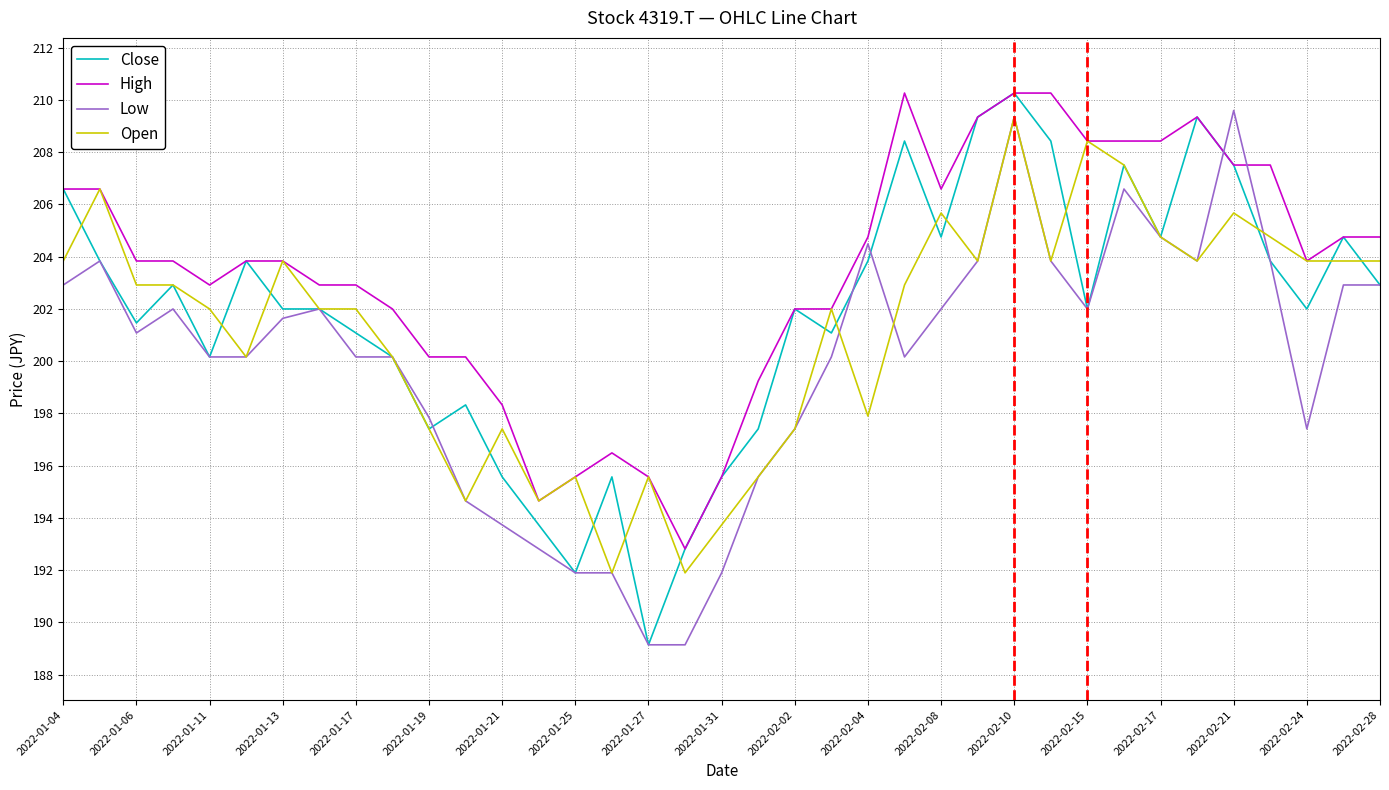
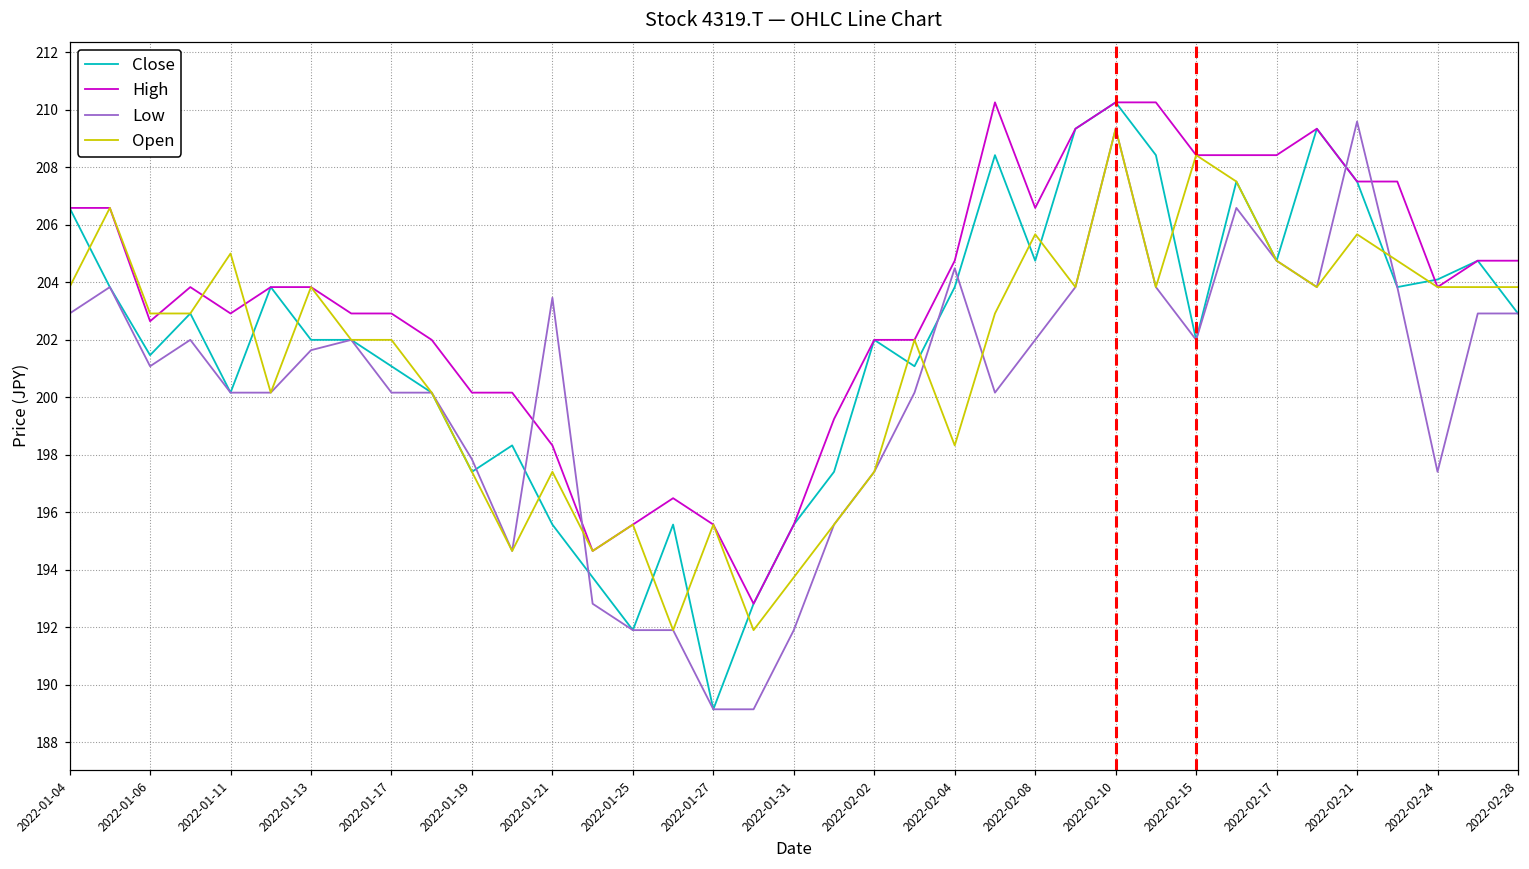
  {
    "Close": {
      "2022-01-06": 201.5,
      "2022-01-13": 202.0,
      "2022-01-17": 201.1,
      "2022-01-21": 195.6,
      "2022-02-04": 203.8,
      "2022-02-08": 204.7,
-     "2022-02-24": 202.0
+     "2022-02-24": 204.1
    },
    "High": {
-     "2022-01-06": 203.8,
+     "2022-01-06": 202.6,
      "2022-01-11": 202.9,
      "2022-01-17": 202.9,
      "2022-01-19": 200.2,
      "2022-01-21": 198.3,
      "2022-02-04": 204.7,
      "2022-02-08": 206.6,
      "2022-02-17": 208.4,
      "2022-02-28": 204.7
    },
    "Low": {
      "2022-01-04": 202.9,
      "2022-01-06": 201.1,
      "2022-01-13": 201.6,
      "2022-01-17": 200.2,
      "2022-01-19": 197.8,
-     "2022-01-21": 193.7,
+     "2022-01-21": 203.5,
      "2022-01-31": 191.9,
      "2022-02-04": 204.5,
      "2022-02-08": 202.0,
      "2022-02-21": 209.6,
      "2022-02-24": 197.4
    },
    "Open": {
      "2022-01-04": 203.8,
      "2022-01-06": 202.9,
-     "2022-01-11": 202.0,
+     "2022-01-11": 205.0,
      "2022-01-17": 202.0,
      "2022-01-21": 197.4,
      "2022-01-31": 193.7,
-     "2022-02-04": 197.9,
+     "2022-02-04": 198.3,
      "2022-02-08": 205.7,
      "2022-02-21": 205.7,
      "2022-02-28": 203.8
    }
  }
